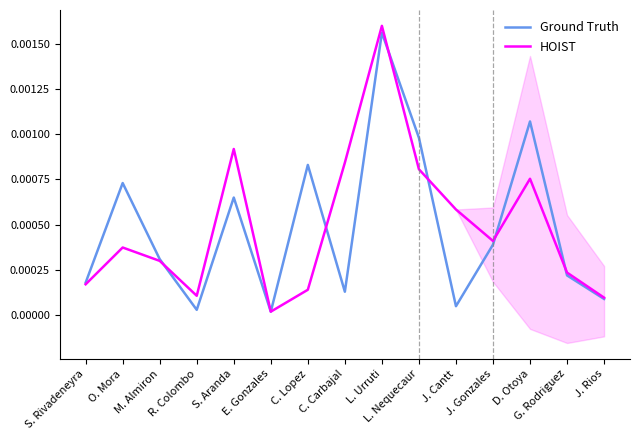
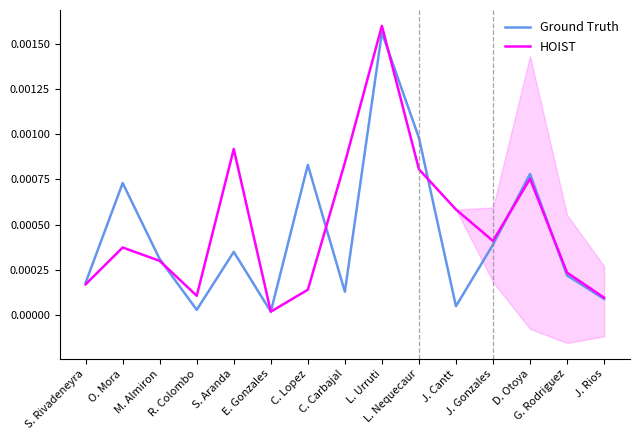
  {
    "Ground Truth": {
      "O. Mora": 0.00073,
      "R. Colombo": 0.00003,
-     "S. Aranda": 0.00065,
+     "S. Aranda": 0.00035,
      "C. Lopez": 0.00083,
      "C. Carbajal": 0.00013,
      "L. Urruti": 0.00156,
      "L. Nequecaur": 0.00098,
      "J. Cantt": 0.00005,
      "J. Gonzales": 0.00039,
-     "D. Otoya": 0.00107,
+     "D. Otoya": 0.00078,
      "G. Rodriguez": 0.00022
    }
  }
